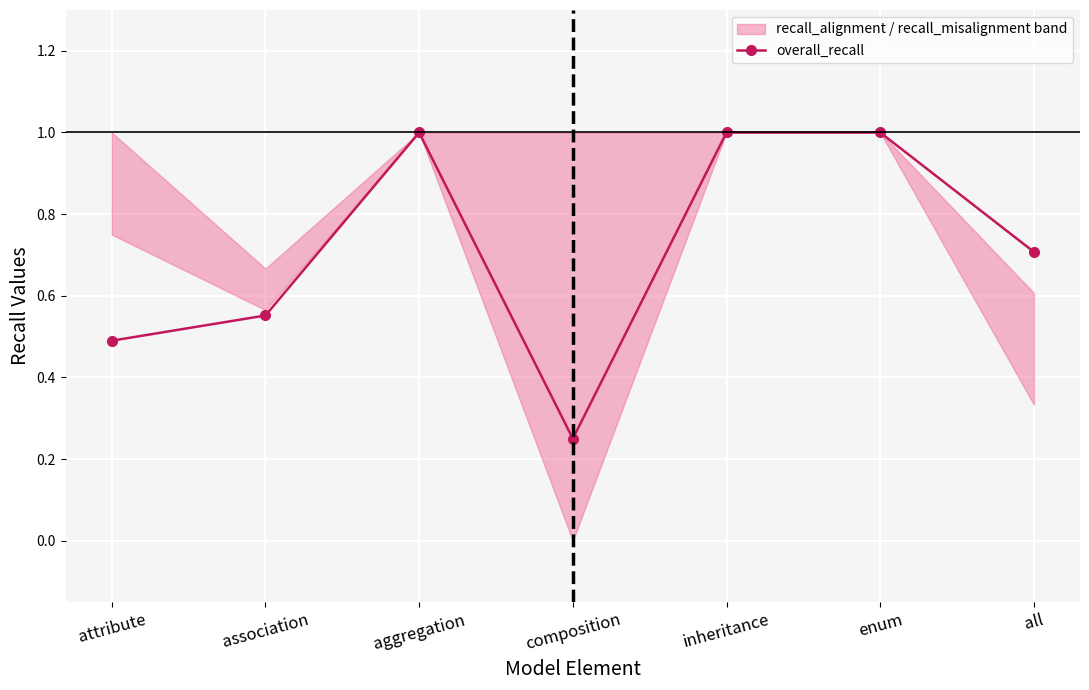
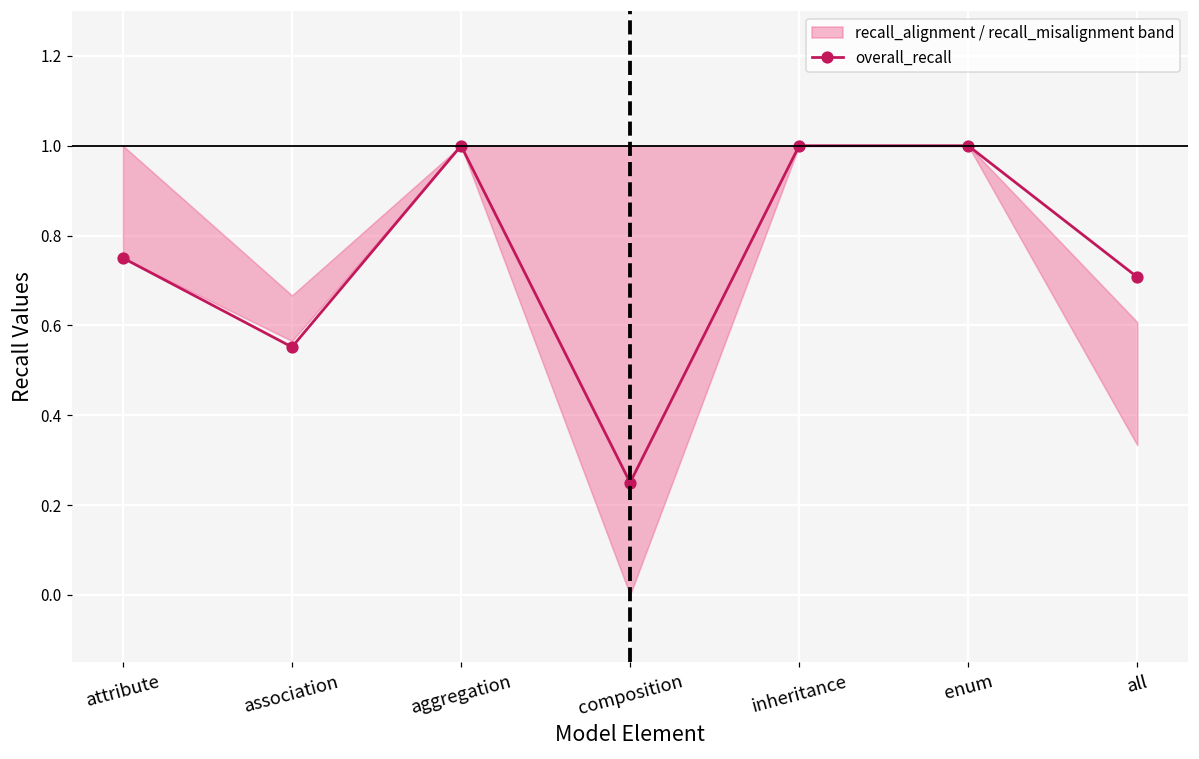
  {
    "overall_recall": {
-     "attribute": 0.49,
+     "attribute": 0.75,
      "association": 0.55,
      "composition": 0.25,
      "all": 0.71
    }
  }
